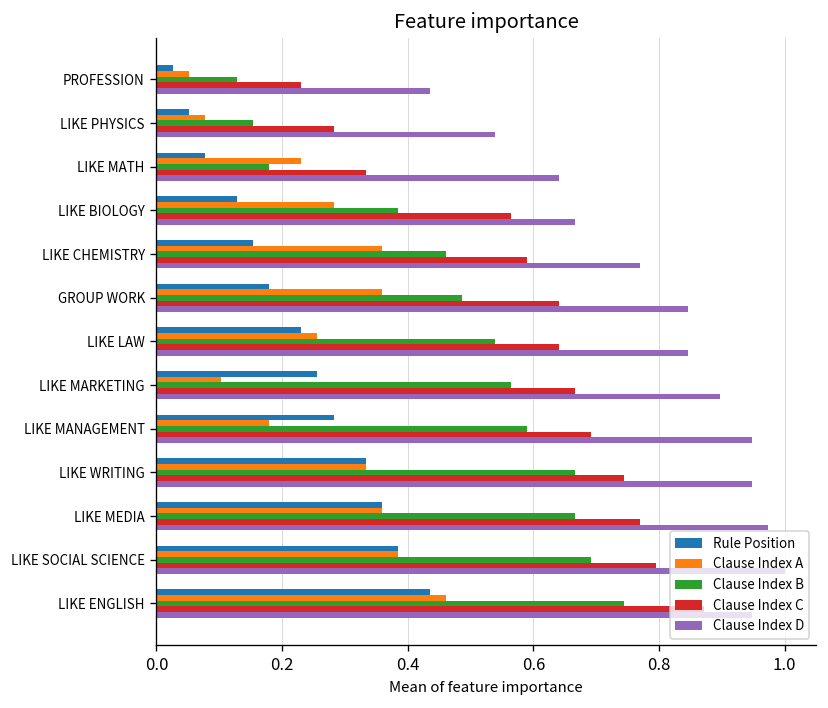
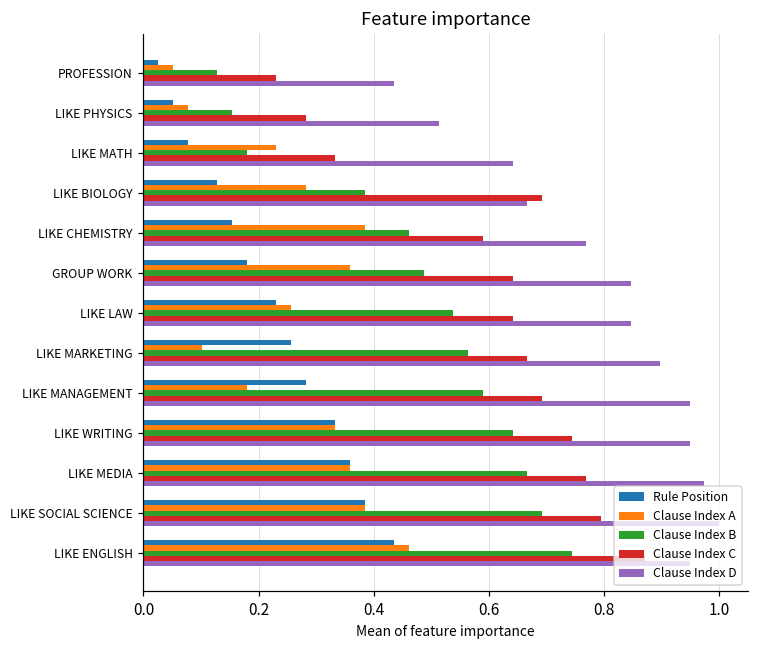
  {
    "Rule Position": {
      "PROFESSION": 0.03,
      "LIKE PHYSICS": 0.05,
      "LIKE MATH": 0.08,
      "LIKE BIOLOGY": 0.13,
      "LIKE CHEMISTRY": 0.15,
      "GROUP WORK": 0.18,
      "LIKE LAW": 0.23,
      "LIKE MARKETING": 0.26,
      "LIKE MANAGEMENT": 0.28,
      "LIKE WRITING": 0.33,
      "LIKE MEDIA": 0.36,
      "LIKE SOCIAL SCIENCE": 0.38,
      "LIKE ENGLISH": 0.44
    },
    "Clause Index A": {
      "PROFESSION": 0.05,
      "LIKE PHYSICS": 0.08,
      "LIKE MATH": 0.23,
      "LIKE BIOLOGY": 0.28,
-     "LIKE CHEMISTRY": 0.36,
+     "LIKE CHEMISTRY": 0.38,
      "GROUP WORK": 0.36,
      "LIKE LAW": 0.26,
      "LIKE MARKETING": 0.10,
      "LIKE MANAGEMENT": 0.18,
      "LIKE WRITING": 0.33,
      "LIKE MEDIA": 0.36,
      "LIKE SOCIAL SCIENCE": 0.38,
      "LIKE ENGLISH": 0.46
    },
    "Clause Index B": {
      "PROFESSION": 0.13,
      "LIKE PHYSICS": 0.15,
      "LIKE MATH": 0.18,
      "LIKE BIOLOGY": 0.38,
      "LIKE CHEMISTRY": 0.46,
      "GROUP WORK": 0.49,
      "LIKE LAW": 0.54,
      "LIKE MARKETING": 0.56,
      "LIKE MANAGEMENT": 0.59,
-     "LIKE WRITING": 0.67,
+     "LIKE WRITING": 0.64,
      "LIKE MEDIA": 0.67,
      "LIKE SOCIAL SCIENCE": 0.69,
      "LIKE ENGLISH": 0.74
    },
    "Clause Index C": {
      "PROFESSION": 0.23,
      "LIKE PHYSICS": 0.28,
      "LIKE MATH": 0.33,
-     "LIKE BIOLOGY": 0.56,
+     "LIKE BIOLOGY": 0.69,
      "LIKE CHEMISTRY": 0.59,
      "GROUP WORK": 0.64,
      "LIKE LAW": 0.64,
      "LIKE MARKETING": 0.67,
      "LIKE MANAGEMENT": 0.69,
      "LIKE WRITING": 0.74,
      "LIKE MEDIA": 0.77,
      "LIKE SOCIAL SCIENCE": 0.79
    },
    "Clause Index D": {
      "PROFESSION": 0.44,
-     "LIKE PHYSICS": 0.54,
+     "LIKE PHYSICS": 0.51,
      "LIKE MATH": 0.64,
      "LIKE BIOLOGY": 0.67,
      "LIKE CHEMISTRY": 0.77,
      "GROUP WORK": 0.85,
      "LIKE LAW": 0.85,
      "LIKE MARKETING": 0.90,
      "LIKE MANAGEMENT": 0.95,
      "LIKE WRITING": 0.95,
      "LIKE MEDIA": 0.97
    }
  }
